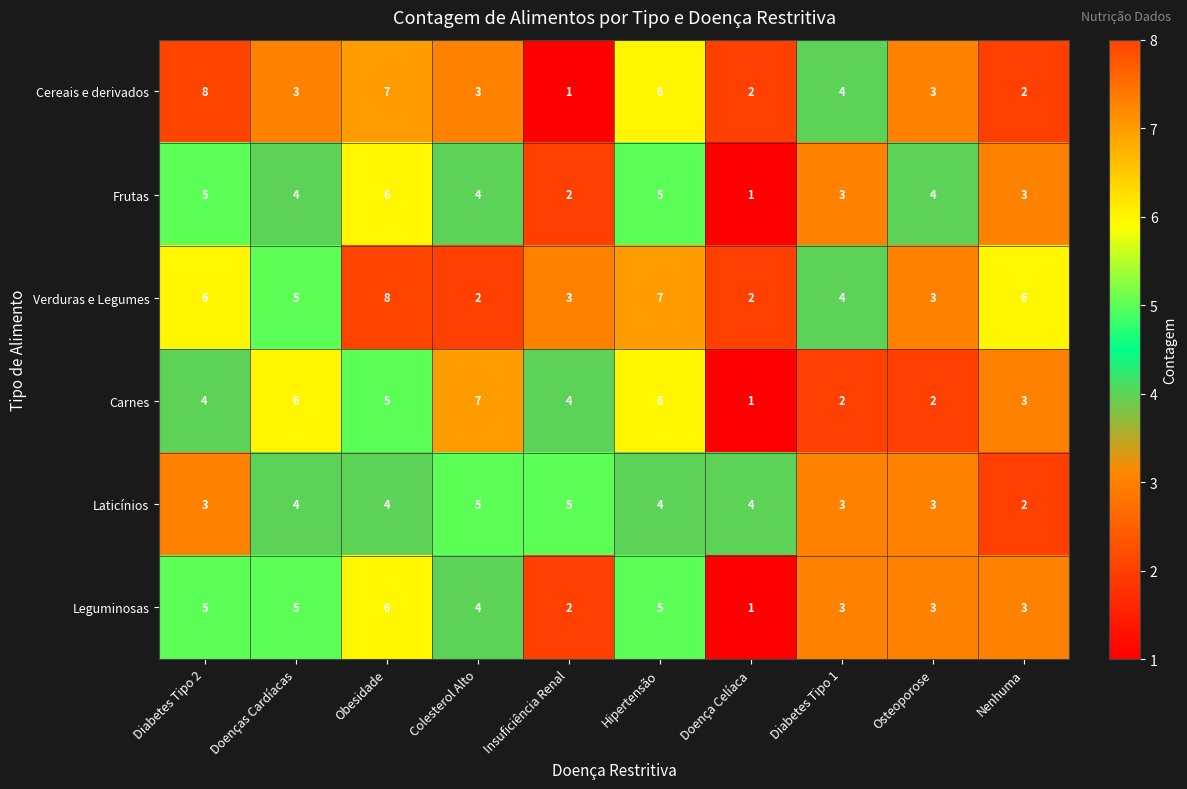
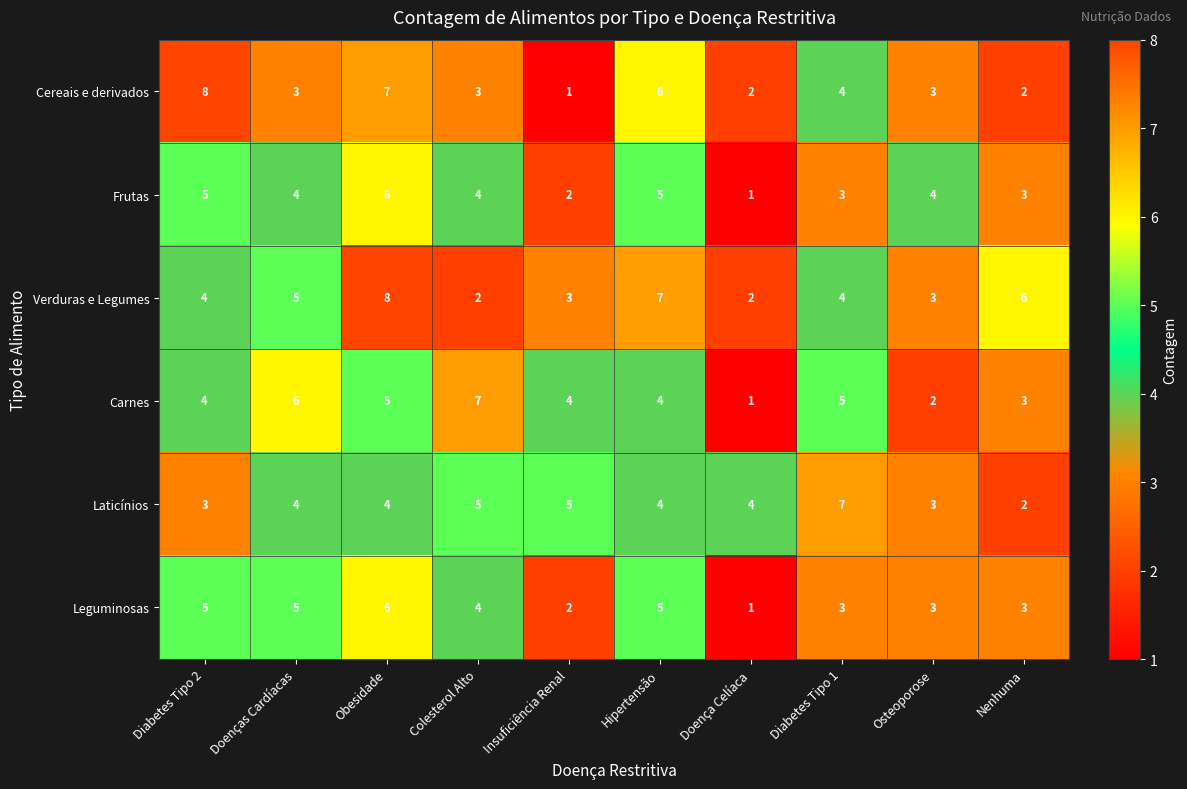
  {
    "Cereais e derivados": {
      "Diabetes Tipo 2": 8,
      "Doenças Cardíacas": 3,
      "Obesidade": 7,
      "Colesterol Alto": 3,
      "Insuficiência Renal": 1,
      "Hipertensão": 6,
      "Doença Celíaca": 2,
      "Diabetes Tipo 1": 4,
      "Osteoporose": 3,
      "Nenhuma": 2
    },
    "Frutas": {
      "Diabetes Tipo 2": 5,
      "Doenças Cardíacas": 4,
      "Obesidade": 6,
      "Colesterol Alto": 4,
      "Insuficiência Renal": 2,
      "Hipertensão": 5,
      "Doença Celíaca": 1,
      "Diabetes Tipo 1": 3,
      "Osteoporose": 4,
      "Nenhuma": 3
    },
    "Verduras e Legumes": {
-     "Diabetes Tipo 2": 6,
+     "Diabetes Tipo 2": 4,
      "Doenças Cardíacas": 5,
      "Obesidade": 8,
      "Colesterol Alto": 2,
      "Insuficiência Renal": 3,
      "Hipertensão": 7,
      "Doença Celíaca": 2,
      "Diabetes Tipo 1": 4,
      "Osteoporose": 3,
      "Nenhuma": 6
    },
    "Carnes": {
      "Diabetes Tipo 2": 4,
      "Doenças Cardíacas": 6,
      "Obesidade": 5,
      "Colesterol Alto": 7,
      "Insuficiência Renal": 4,
-     "Hipertensão": 6,
+     "Hipertensão": 4,
      "Doença Celíaca": 1,
-     "Diabetes Tipo 1": 2,
+     "Diabetes Tipo 1": 5,
      "Osteoporose": 2,
      "Nenhuma": 3
    },
    "Laticínios": {
      "Diabetes Tipo 2": 3,
      "Doenças Cardíacas": 4,
      "Obesidade": 4,
      "Colesterol Alto": 5,
      "Insuficiência Renal": 5,
      "Hipertensão": 4,
      "Doença Celíaca": 4,
-     "Diabetes Tipo 1": 3,
+     "Diabetes Tipo 1": 7,
      "Osteoporose": 3,
      "Nenhuma": 2
    },
    "Leguminosas": {
      "Diabetes Tipo 2": 5,
      "Doenças Cardíacas": 5,
      "Obesidade": 6,
      "Colesterol Alto": 4,
      "Insuficiência Renal": 2,
      "Hipertensão": 5,
      "Doença Celíaca": 1,
      "Diabetes Tipo 1": 3,
      "Osteoporose": 3,
      "Nenhuma": 3
    }
  }
